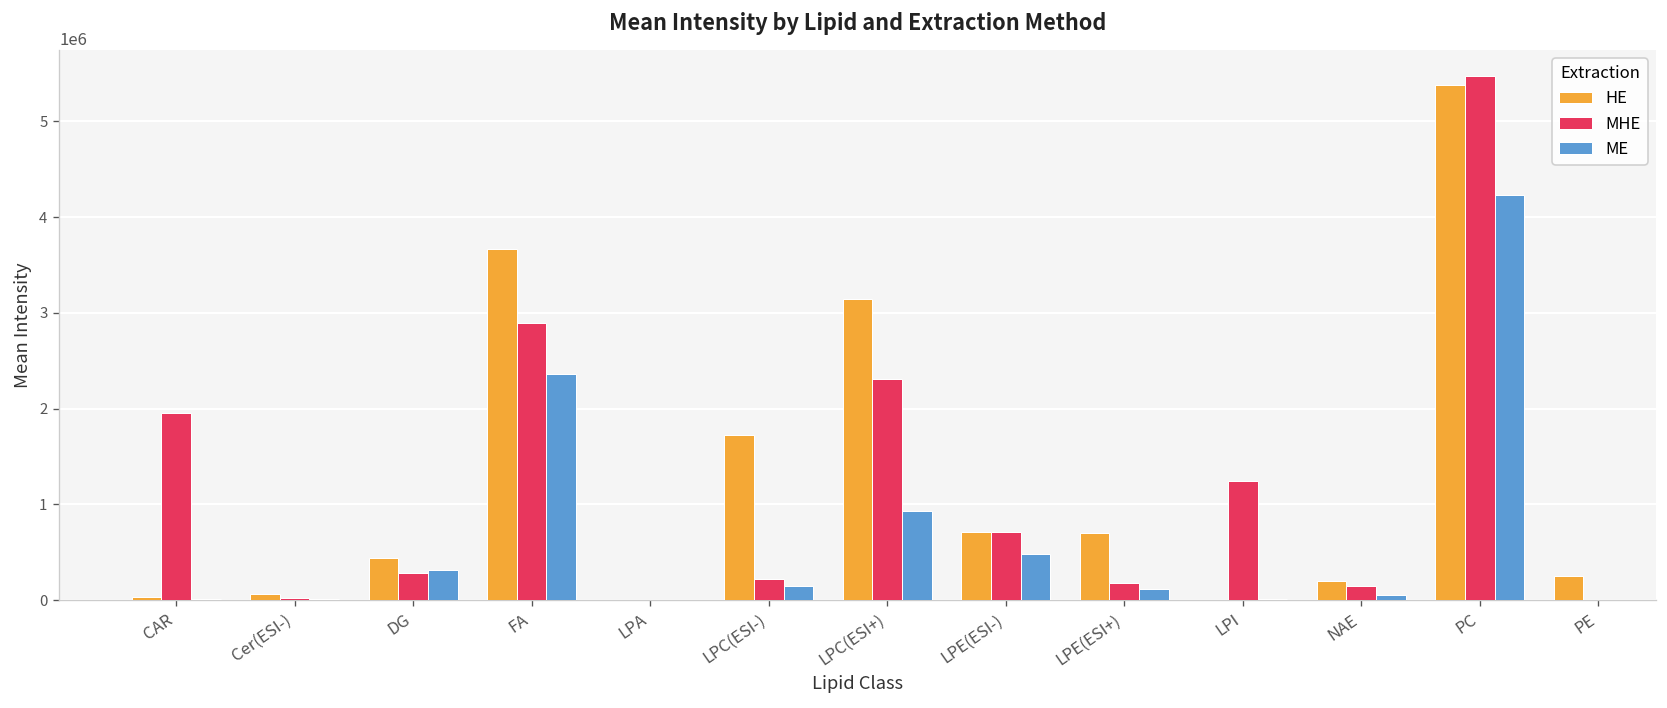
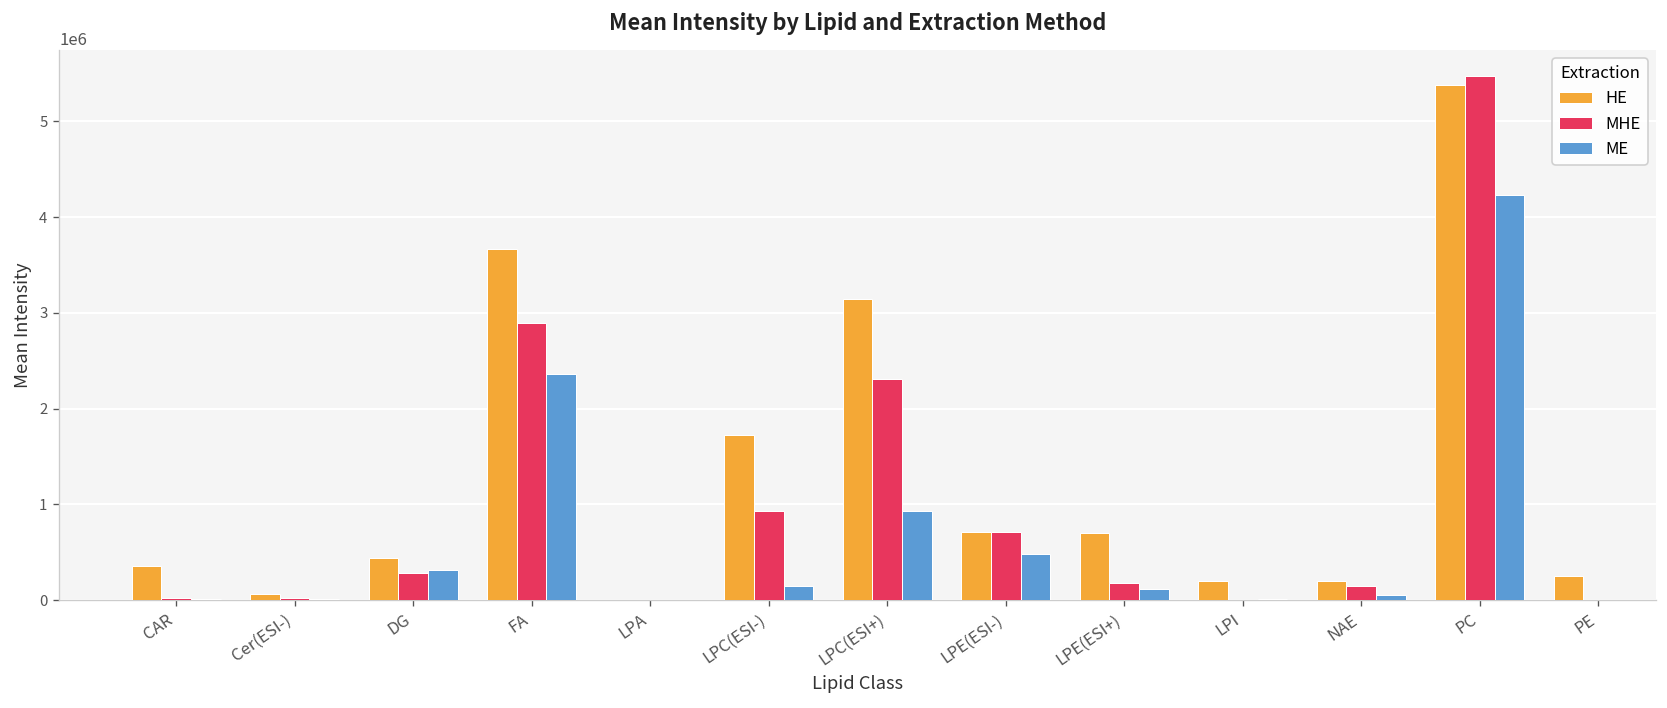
  {
    "HE": {
-     "CAR": 0,
+     "CAR": 400000,
      "Cer(ESI-)": 100000,
      "DG": 400000,
      "FA": 3700000,
      "LPC(ESI-)": 1700000,
      "LPC(ESI+)": 3100000,
      "LPE(ESI-)": 700000,
      "LPE(ESI+)": 700000,
-     "LPI": 0,
+     "LPI": 200000,
      "NAE": 200000,
      "PC": 5400000,
      "PE": 200000
    },
    "MHE": {
-     "CAR": 2000000,
+     "CAR": 0,
      "DG": 300000,
      "FA": 2900000,
-     "LPC(ESI-)": 200000,
+     "LPC(ESI-)": 900000,
      "LPC(ESI+)": 2300000,
      "LPE(ESI-)": 700000,
      "LPE(ESI+)": 200000,
-     "LPI": 1200000,
+     "LPI": 0,
      "NAE": 100000,
      "PC": 5500000
    }
  }
